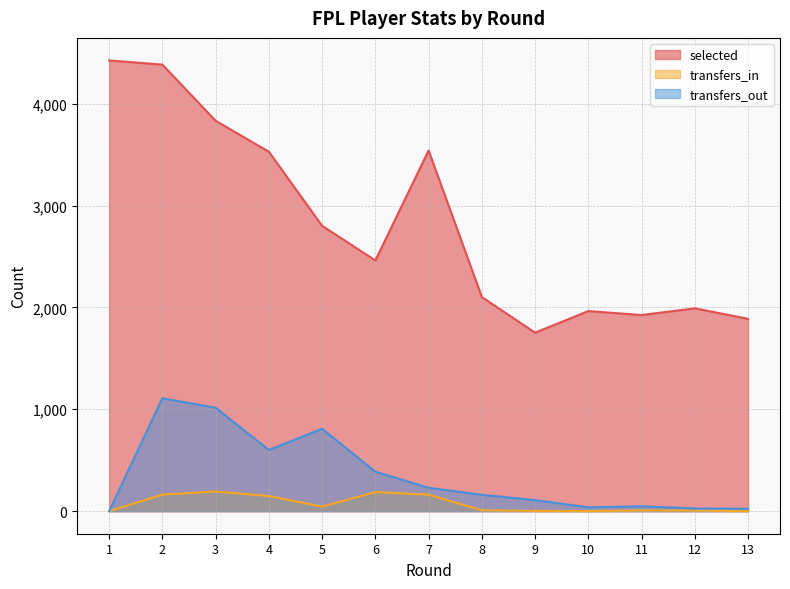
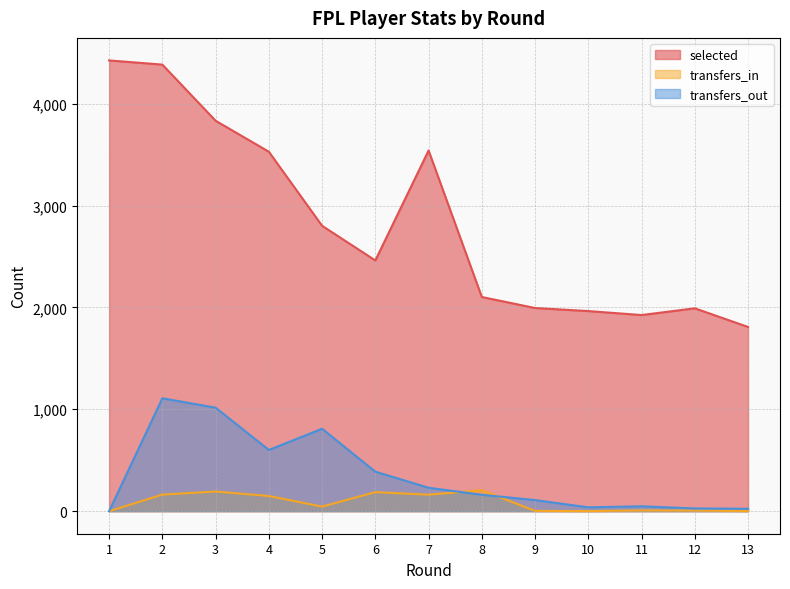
  {
    "selected": {
      "1": "4,420",
      "2": "4,380",
      "3": "3,830",
      "4": "3,530",
      "5": "2,800",
      "6": "2,460",
      "7": "3,540",
      "8": "2,100",
-     "9": "1,750",
+     "9": "1,990",
      "10": "1,960",
      "11": "1,930",
      "12": "1,990",
-     "13": "1,890"
+     "13": "1,810"
    },
    "transfers_in": {
      "2": "160",
      "3": "190",
      "4": "150",
      "5": "50",
      "6": "190",
      "7": "160",
-     "8": "10",
+     "8": "210",
      "9": "0",
      "10": "0",
      "11": "10"
    },
    "transfers_out": {
      "2": "1,110",
      "3": "1,020",
      "4": "600",
      "5": "810",
      "6": "390",
      "7": "230",
      "8": "160",
      "9": "110",
      "10": "40",
      "11": "50"
    }
  }
